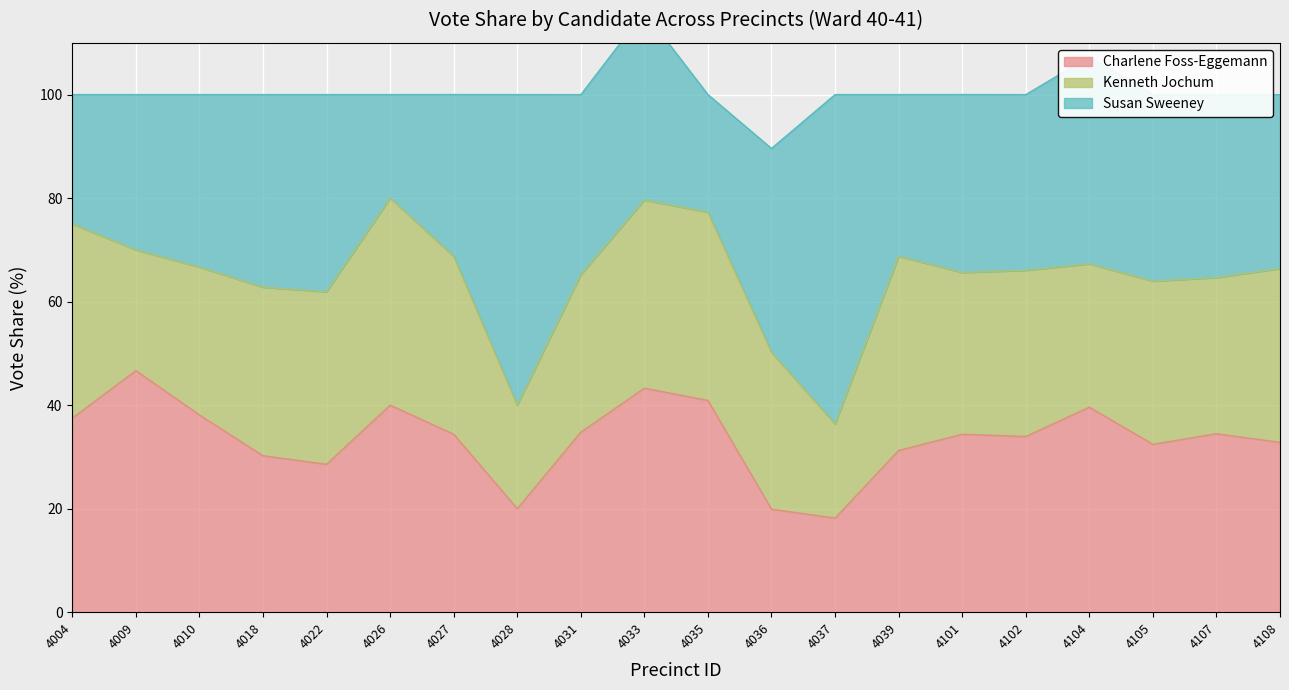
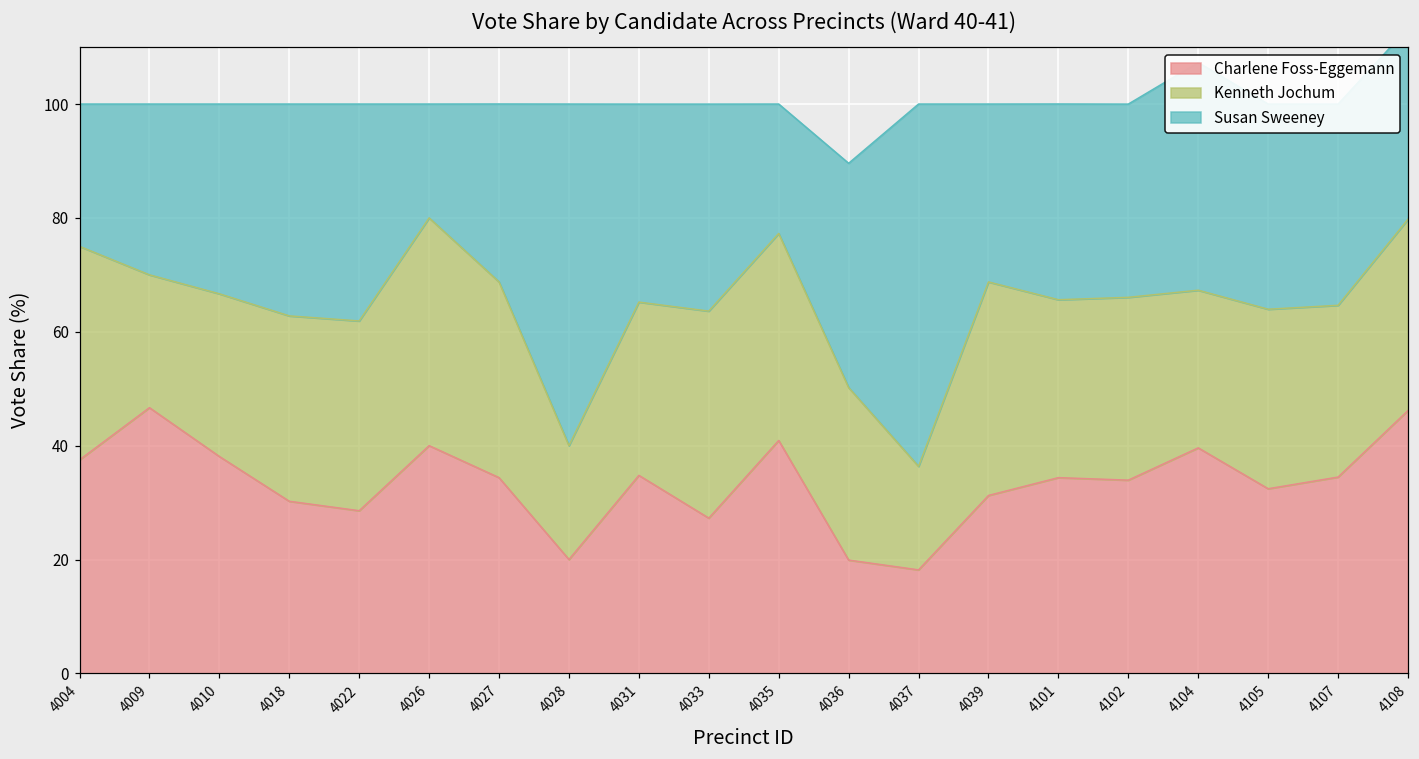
  {
    "Charlene Foss-Eggemann": {
      "4004": 38,
      "4009": 47,
      "4010": 38,
      "4018": 30,
      "4022": 29,
      "4026": 40,
      "4027": 34,
      "4028": 20,
      "4031": 35,
-     "4033": 43,
+     "4033": 27,
      "4035": 41,
      "4036": 20,
      "4037": 18,
      "4039": 31,
      "4101": 34,
      "4102": 34,
      "4104": 40,
      "4105": 32,
      "4107": 34,
-     "4108": 33
+     "4108": 46
    },
    "Kenneth Jochum": {
      "4004": 38,
      "4009": 23,
      "4010": 29,
      "4018": 33,
      "4022": 33,
      "4026": 40,
      "4027": 34,
      "4028": 20,
      "4031": 30,
      "4033": 36,
      "4035": 36,
      "4036": 30,
      "4037": 18,
      "4039": 38,
      "4101": 31,
      "4102": 32,
      "4104": 28,
      "4105": 32,
      "4107": 30,
      "4108": 34
    },
    "Susan Sweeney": {
      "4004": 25,
      "4009": 30,
      "4010": 33,
      "4018": 37,
      "4022": 38,
      "4026": 20,
      "4027": 31,
      "4028": 60,
      "4031": 35,
      "4035": 23,
      "4036": 39,
      "4037": 64,
      "4039": 31,
      "4101": 34,
      "4102": 34
    }
  }
